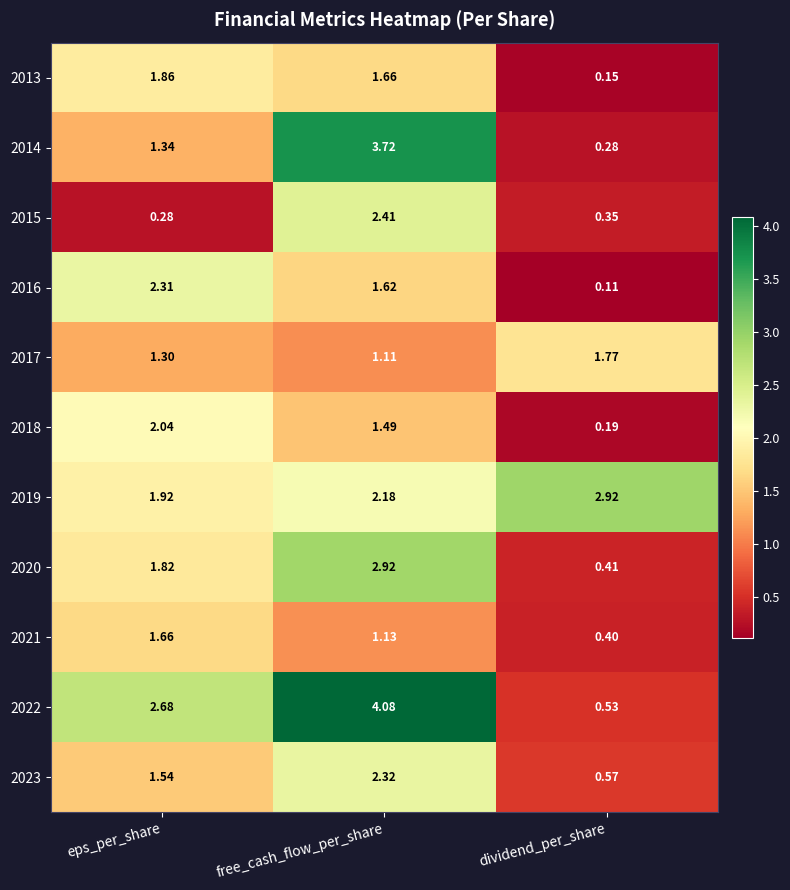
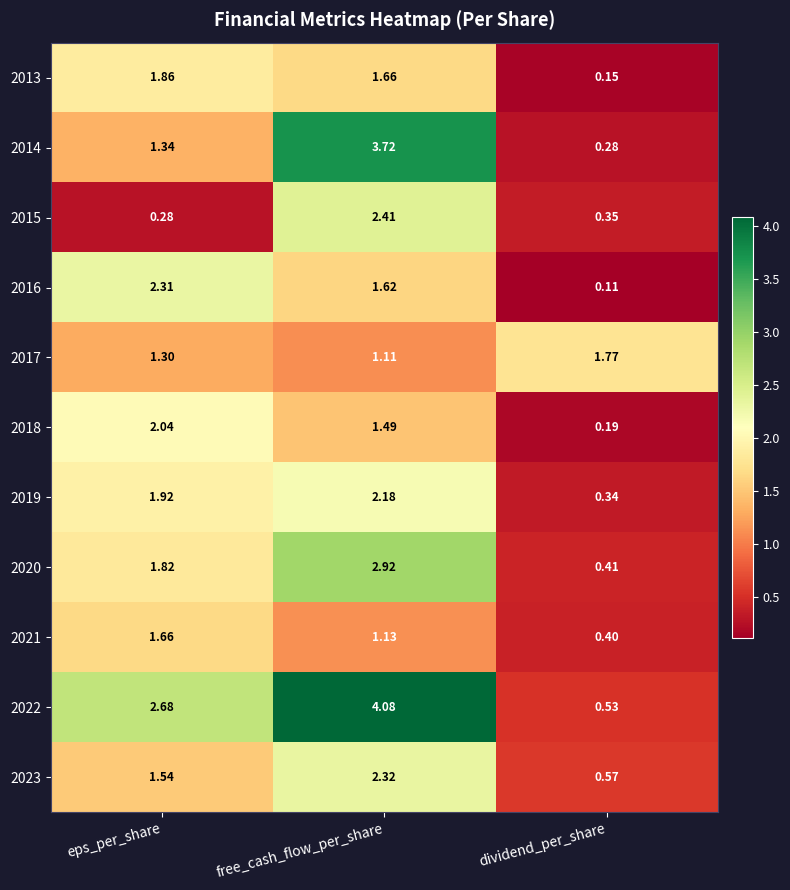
  {
    "2013": {
      "eps_per_share": 1.86,
      "free_cash_flow_per_share": 1.66,
      "dividend_per_share": 0.15
    },
    "2014": {
      "eps_per_share": 1.34,
      "free_cash_flow_per_share": 3.72,
      "dividend_per_share": 0.28
    },
    "2015": {
      "eps_per_share": 0.28,
      "free_cash_flow_per_share": 2.41,
      "dividend_per_share": 0.35
    },
    "2016": {
      "eps_per_share": 2.31,
      "free_cash_flow_per_share": 1.62,
      "dividend_per_share": 0.11
    },
    "2017": {
      "eps_per_share": 1.30,
      "free_cash_flow_per_share": 1.11,
      "dividend_per_share": 1.77
    },
    "2018": {
      "eps_per_share": 2.04,
      "free_cash_flow_per_share": 1.49,
      "dividend_per_share": 0.19
    },
    "2019": {
      "eps_per_share": 1.92,
      "free_cash_flow_per_share": 2.18,
-     "dividend_per_share": 2.92
+     "dividend_per_share": 0.34
    },
    "2020": {
      "eps_per_share": 1.82,
      "free_cash_flow_per_share": 2.92,
      "dividend_per_share": 0.41
    },
    "2021": {
      "eps_per_share": 1.66,
      "free_cash_flow_per_share": 1.13,
      "dividend_per_share": 0.40
    },
    "2022": {
      "eps_per_share": 2.68,
      "free_cash_flow_per_share": 4.08,
      "dividend_per_share": 0.53
    },
    "2023": {
      "eps_per_share": 1.54,
      "free_cash_flow_per_share": 2.32,
      "dividend_per_share": 0.57
    }
  }
